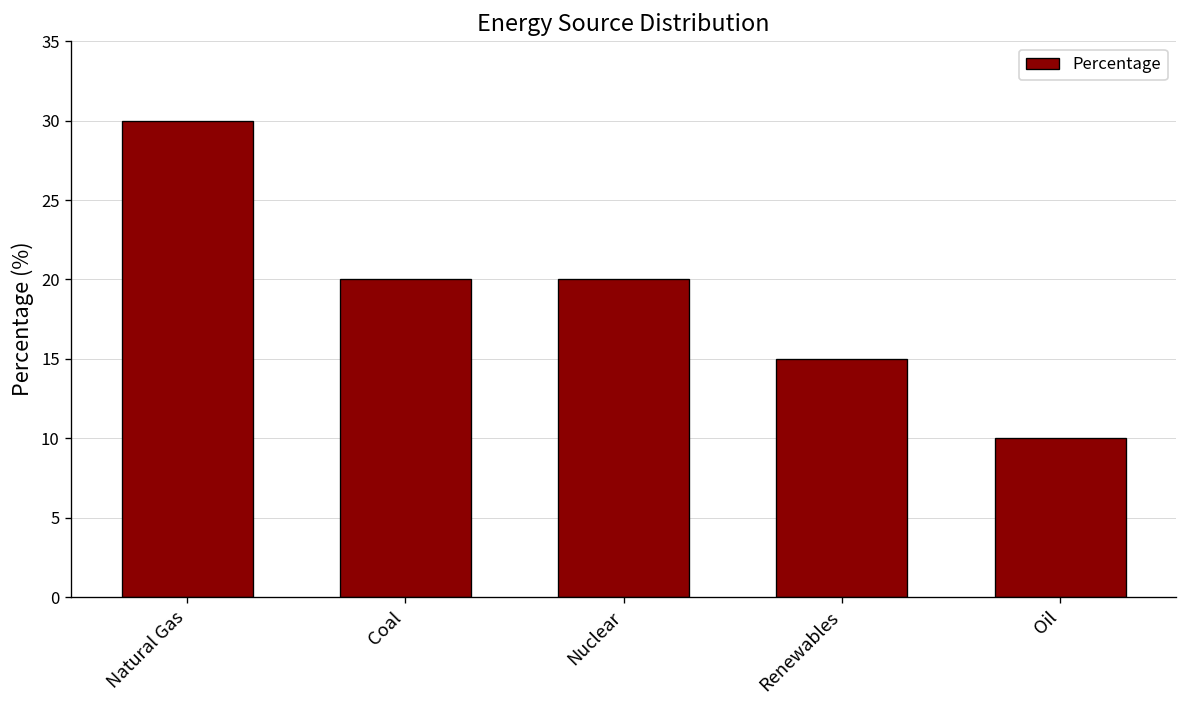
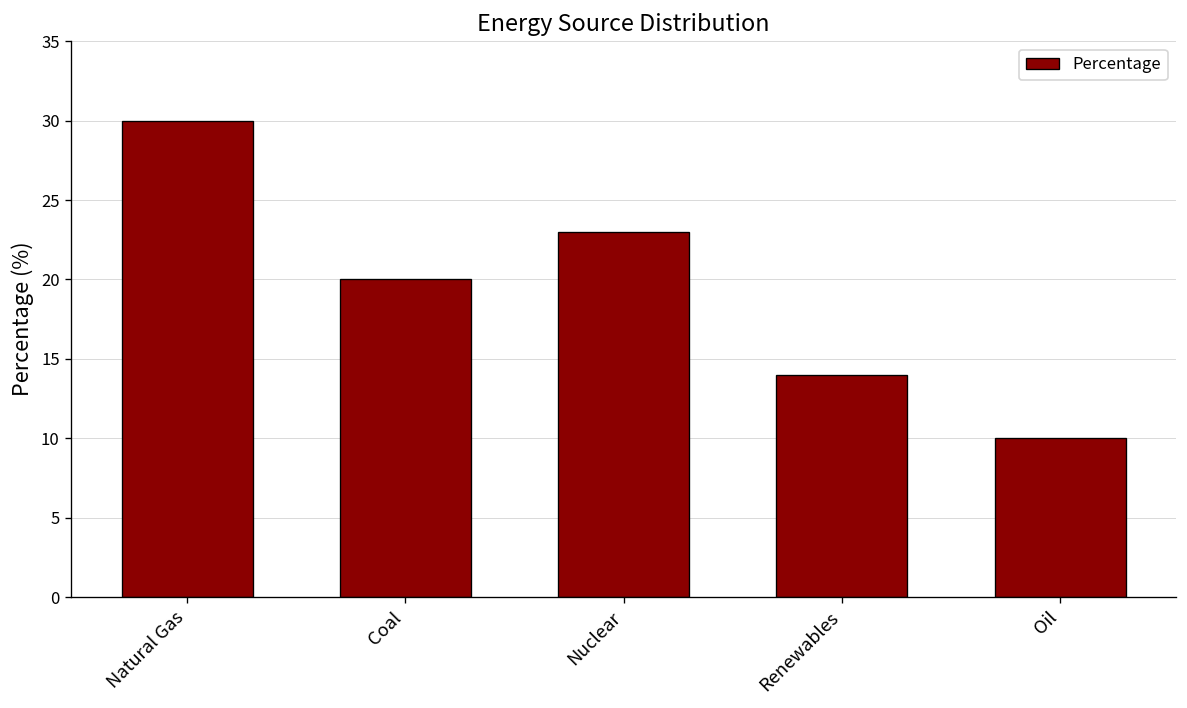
  {
    "Natural Gas": 30,
    "Coal": 20,
-   "Nuclear": 20,
-   "Renewables": 15,
+   "Nuclear": 23,
+   "Renewables": 14,
    "Oil": 10
  }
